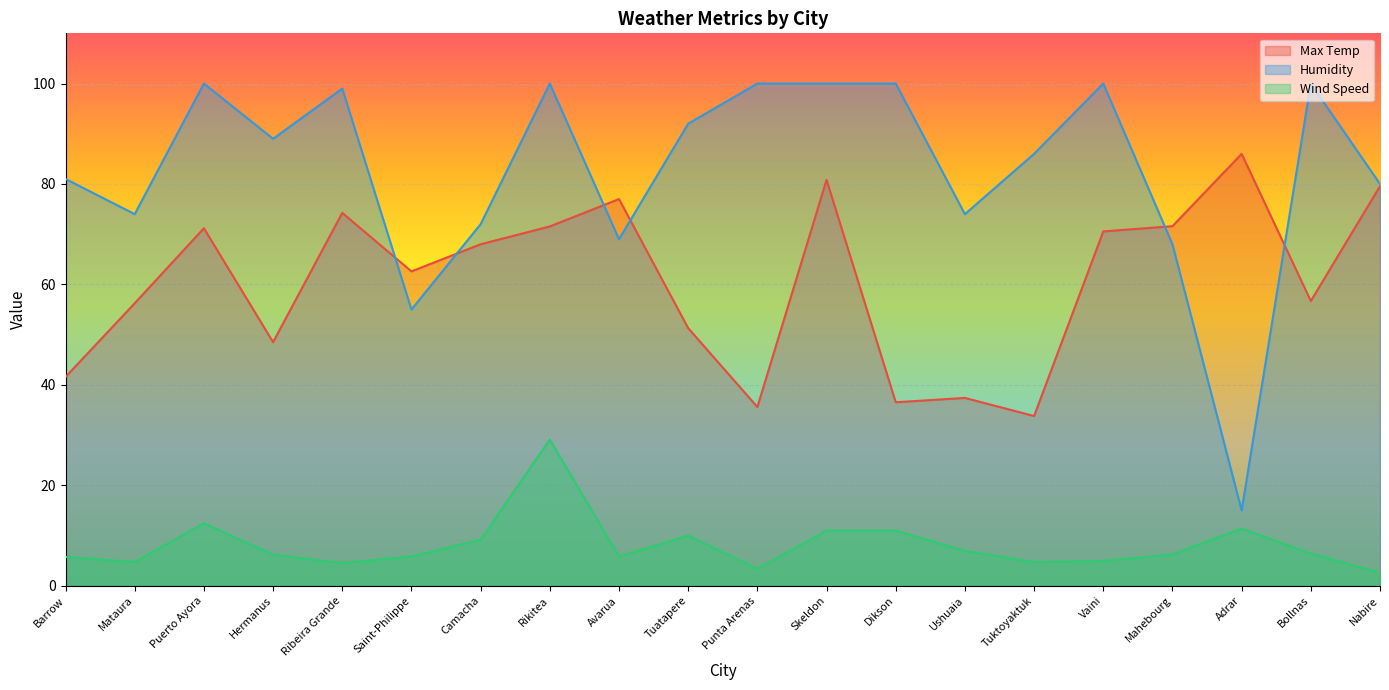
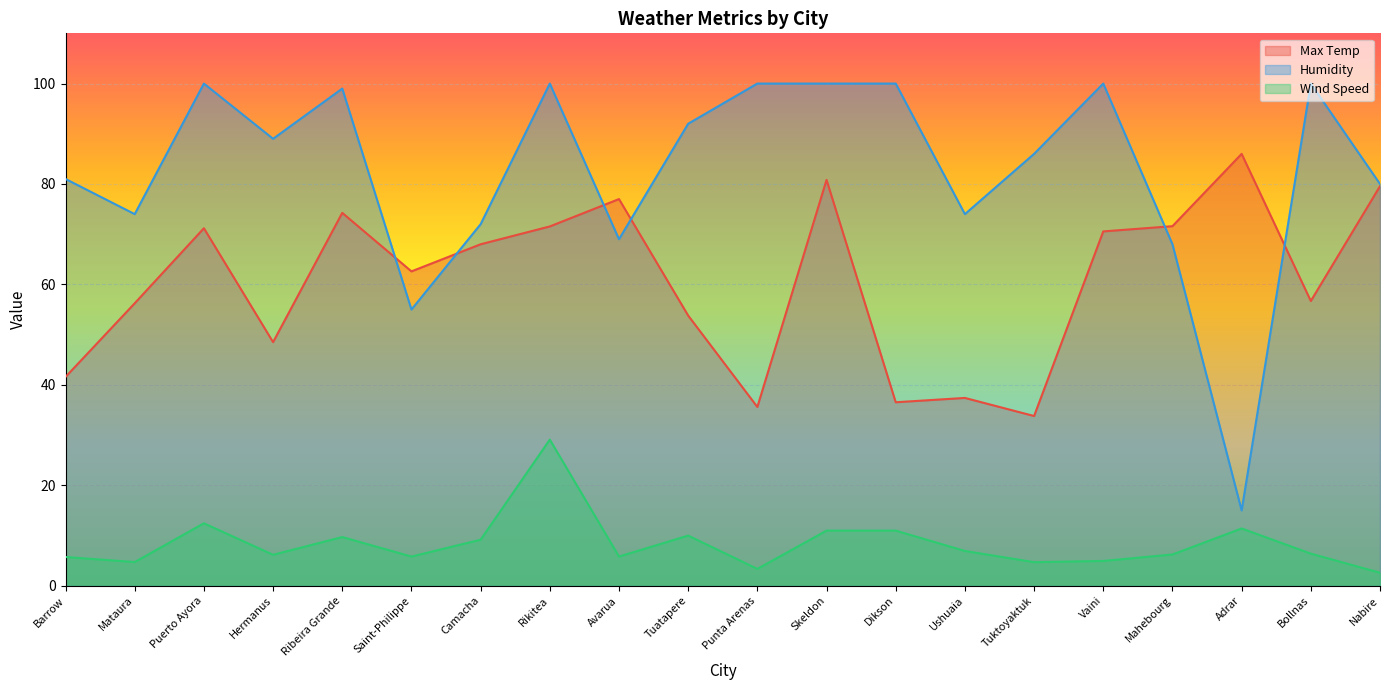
  {
    "Max Temp": {
      "Barrow": 42,
      "Mataura": 56,
      "Puerto Ayora": 71,
      "Hermanus": 49,
      "Ribeira Grande": 74,
      "Saint-Philippe": 63,
      "Camacha": 68,
      "Rikitea": 72,
      "Avarua": 77,
-     "Tuatapere": 51,
+     "Tuatapere": 54,
      "Punta Arenas": 36,
      "Skeldon": 81,
      "Dikson": 37,
      "Ushuaia": 37,
      "Tuktoyaktuk": 34,
      "Vaini": 71,
      "Mahebourg": 72,
      "Adrar": 86,
      "Bollnas": 57
    },
    "Humidity": {
      "Barrow": 81,
      "Mataura": 74,
      "Puerto Ayora": 100,
      "Hermanus": 89,
      "Ribeira Grande": 99,
      "Saint-Philippe": 55,
      "Camacha": 72,
      "Rikitea": 100,
      "Avarua": 69,
      "Tuatapere": 92,
      "Punta Arenas": 100,
      "Skeldon": 100,
      "Dikson": 100,
      "Ushuaia": 74,
      "Tuktoyaktuk": 86,
      "Vaini": 100,
      "Mahebourg": 68,
      "Adrar": 15
    },
    "Wind Speed": {
      "Barrow": 6,
      "Mataura": 5,
      "Puerto Ayora": 12,
      "Hermanus": 6,
-     "Ribeira Grande": 5,
+     "Ribeira Grande": 10,
      "Saint-Philippe": 6,
      "Camacha": 9,
      "Rikitea": 29,
      "Avarua": 6,
      "Tuatapere": 10,
      "Punta Arenas": 3,
      "Skeldon": 11,
      "Dikson": 11,
      "Ushuaia": 7,
      "Tuktoyaktuk": 5,
      "Vaini": 5,
      "Mahebourg": 6,
      "Adrar": 11,
      "Bollnas": 6,
      "Nabire": 3
    }
  }
